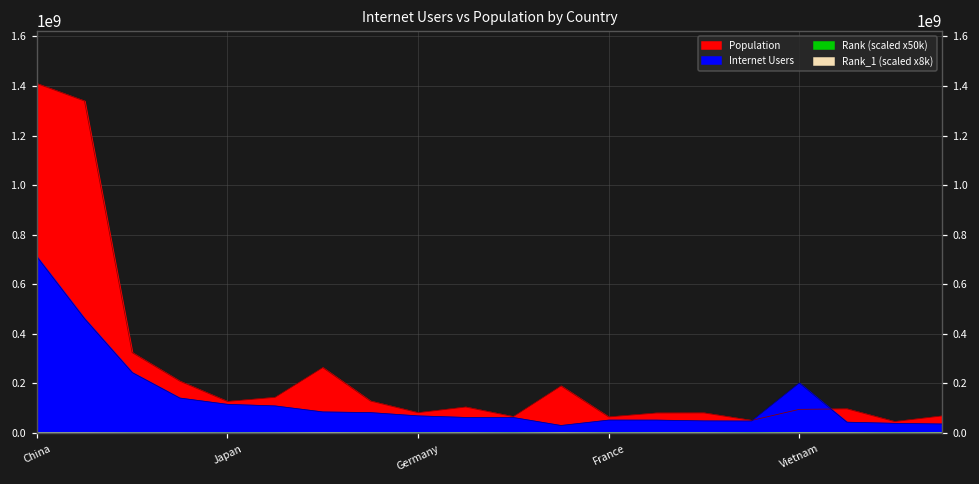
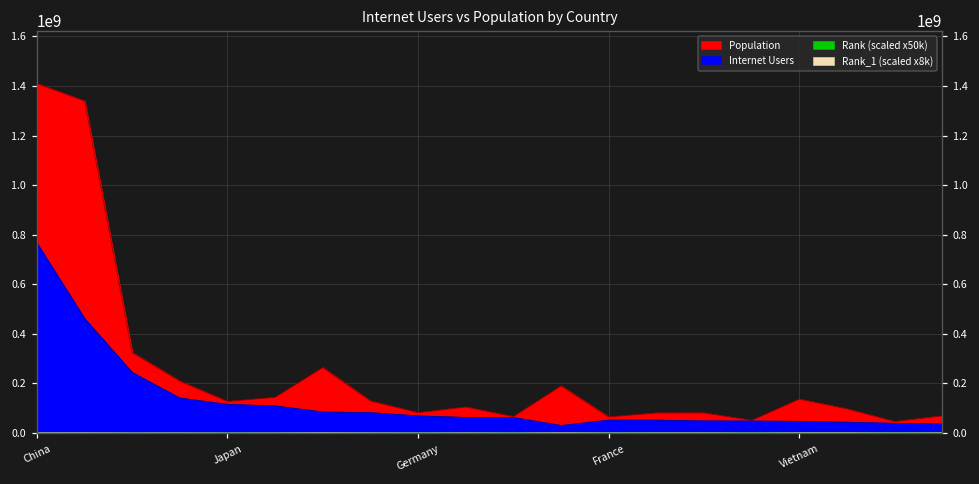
  {
    "Population": {
      "China": 1410000000,
      "Japan": 130000000,
      "Germany": 80000000,
      "France": 60000000,
-     "Vietnam": 100000000
+     "Vietnam": 140000000
    },
    "Internet Users": {
-     "China": 710000000,
+     "China": 770000000,
      "Japan": 120000000,
      "Germany": 70000000,
      "France": 50000000,
-     "Vietnam": 200000000
+     "Vietnam": 50000000
    }
  }
